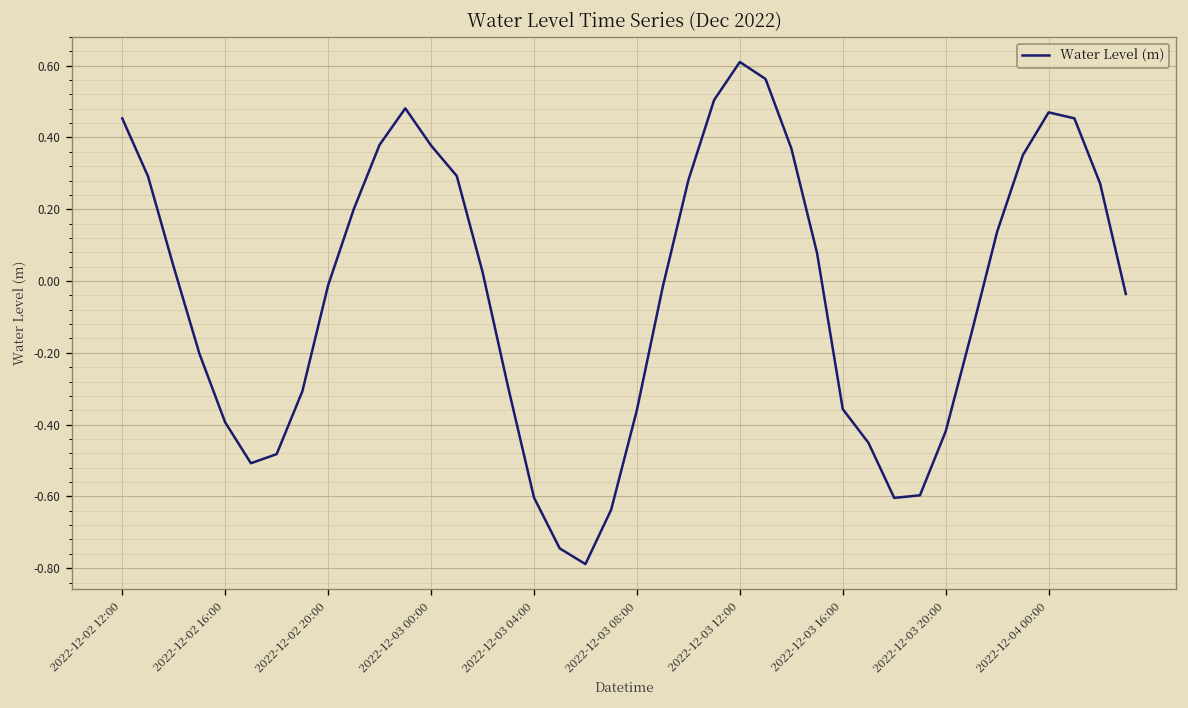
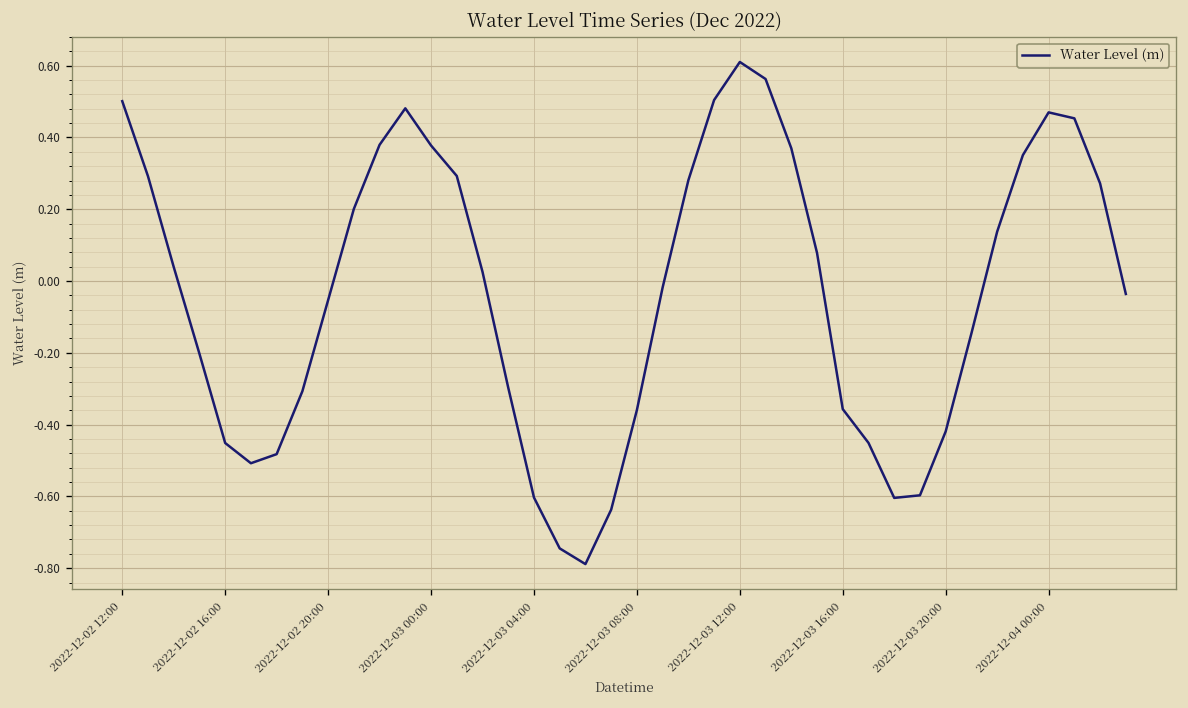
  {
-   "2022-12-02 12:00": 0.45,
-   "2022-12-02 16:00": -0.39,
-   "2022-12-02 20:00": -0.01,
+   "2022-12-02 12:00": 0.50,
+   "2022-12-02 16:00": -0.45,
+   "2022-12-02 20:00": -0.05,
    "2022-12-03 00:00": 0.38,
    "2022-12-03 04:00": -0.60,
    "2022-12-03 08:00": -0.36,
    "2022-12-03 12:00": 0.61,
    "2022-12-03 16:00": -0.36,
    "2022-12-03 20:00": -0.42,
    "2022-12-04 00:00": 0.47
  }
